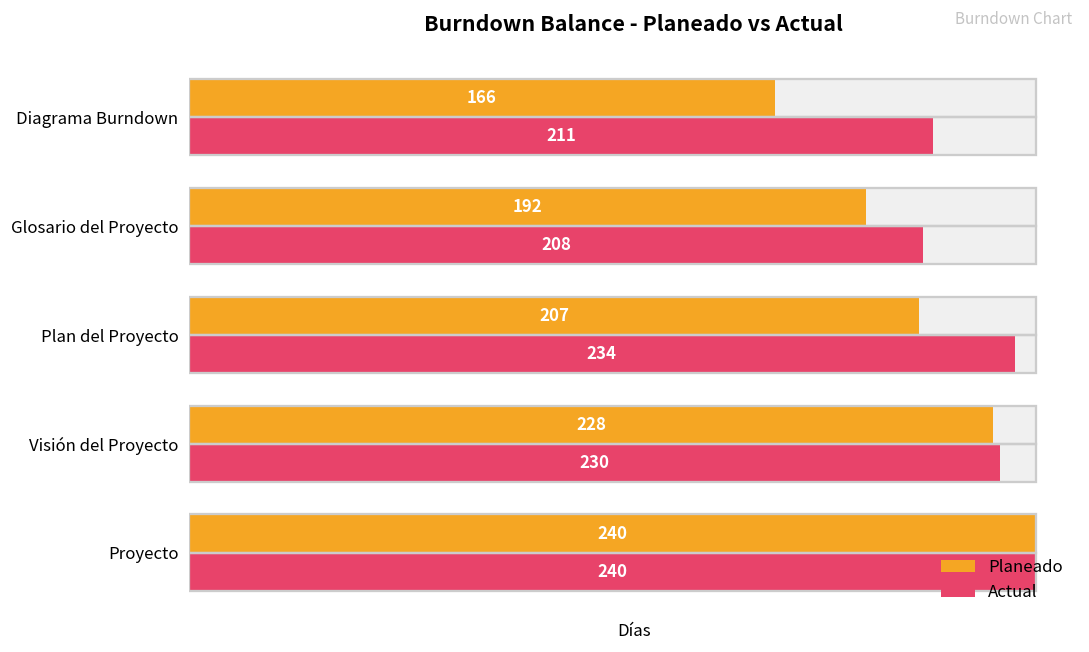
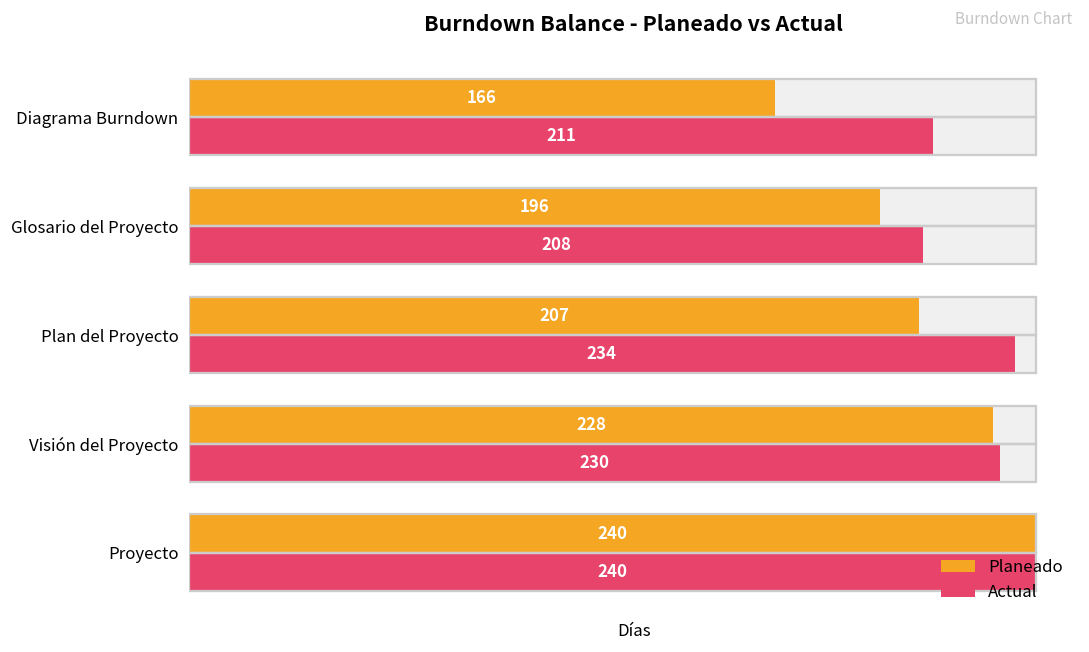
  {
    "Planeado": {
-     "Glosario del Proyecto": 192,
+     "Glosario del Proyecto": 196,
      "Proyecto": 240
    },
    "Actual": {
      "Proyecto": 240
    }
  }
